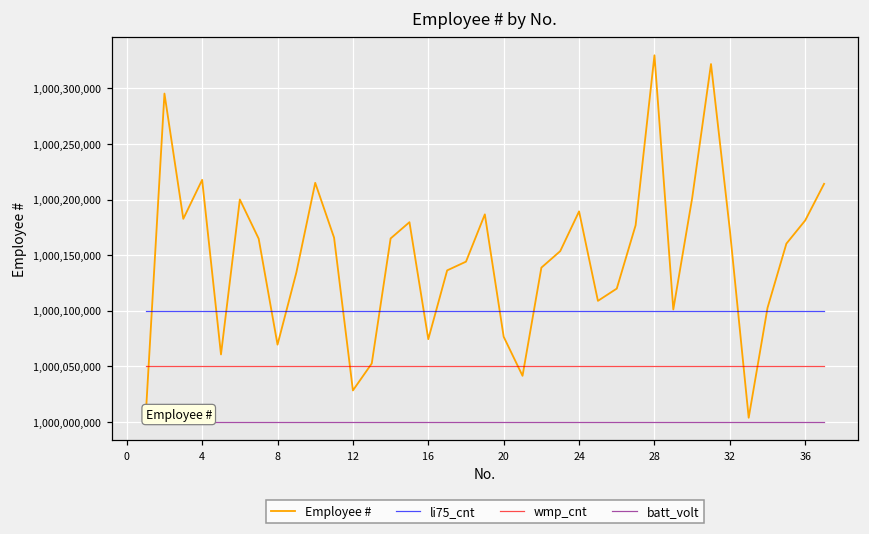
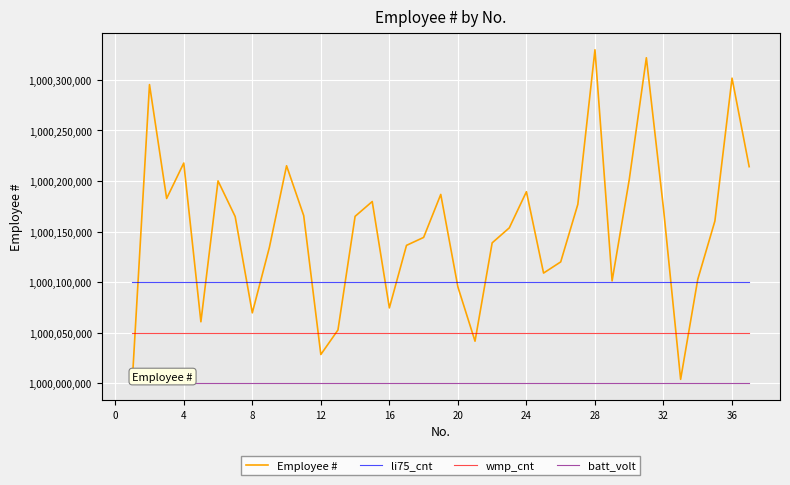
  {
    "Employee #": {
      "4": "1,000,218,000",
      "8": "1,000,070,000",
      "12": "1,000,028,000",
      "16": "1,000,074,000",
-     "20": "1,000,077,000",
+     "20": "1,000,095,000",
      "24": "1,000,189,000",
      "28": "1,000,330,000",
      "32": "1,000,173,000",
-     "36": "1,000,181,000"
+     "36": "1,000,302,000"
    },
    "li75_cnt": {
      "4": "1,000,100,000",
      "8": "1,000,100,000",
      "12": "1,000,100,000",
      "16": "1,000,100,000",
      "20": "1,000,100,000",
      "24": "1,000,100,000",
      "28": "1,000,100,000",
      "32": "1,000,100,000",
      "36": "1,000,100,000"
    },
    "wmp_cnt": {
      "4": "1,000,050,000",
      "8": "1,000,050,000",
      "12": "1,000,050,000",
      "16": "1,000,050,000",
      "20": "1,000,050,000",
      "24": "1,000,050,000",
      "28": "1,000,050,000",
      "32": "1,000,050,000",
      "36": "1,000,050,000"
    },
    "batt_volt": {
      "8": "1,000,000,000",
      "12": "1,000,000,000",
      "16": "1,000,000,000",
      "20": "1,000,000,000",
      "24": "1,000,000,000",
      "28": "1,000,000,000",
      "32": "1,000,000,000",
      "36": "1,000,000,000"
    }
  }
